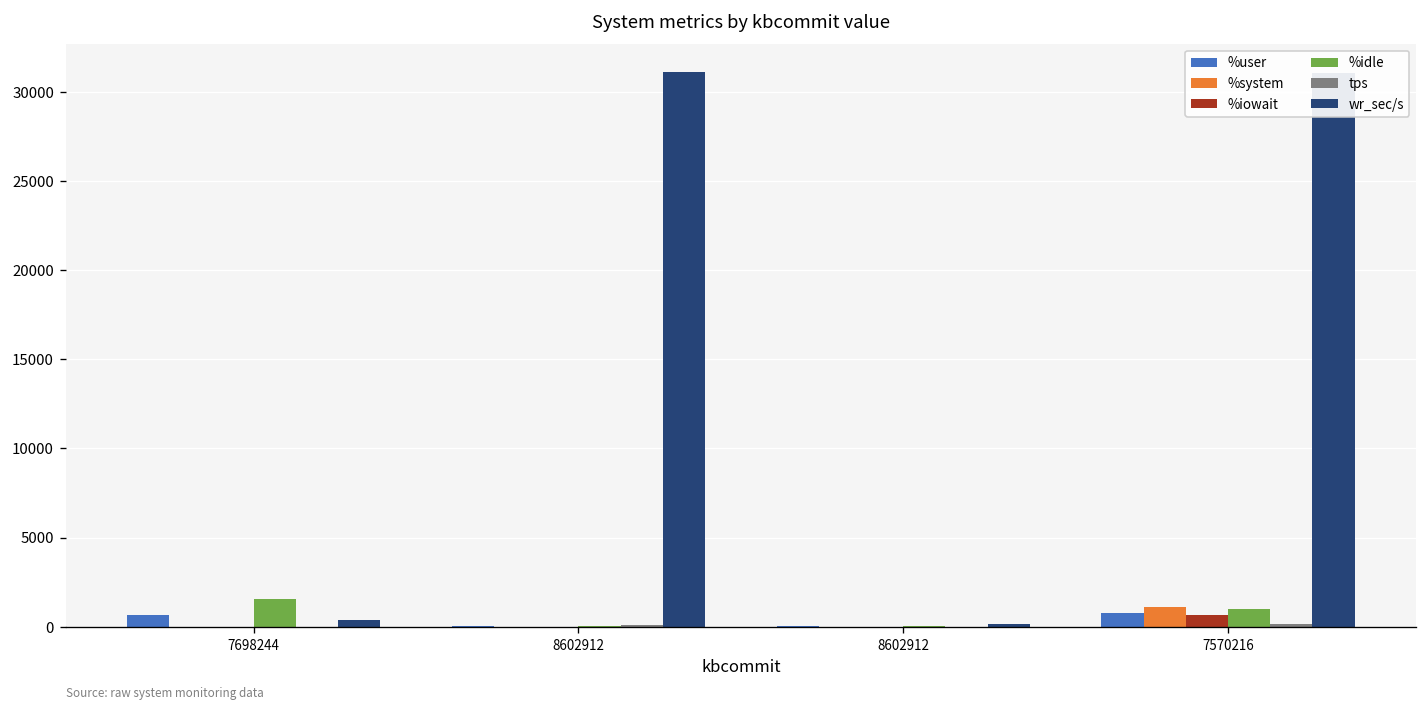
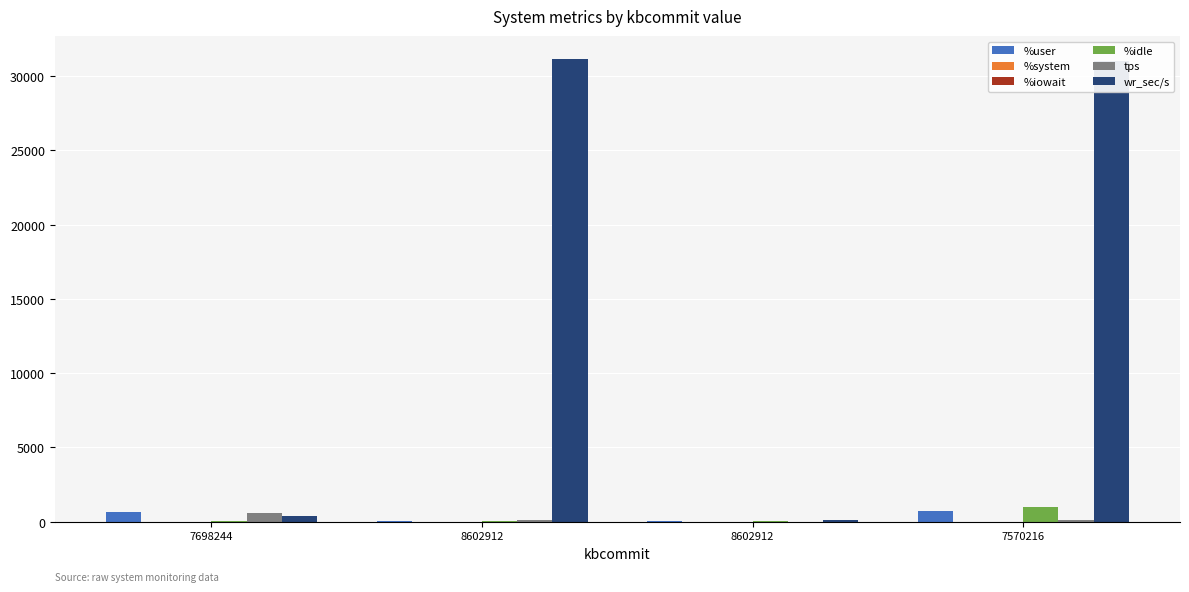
  {
    "%user": {
      "7698244": 700,
      "7570216": 800
    },
    "%system": {
-     "7570216": 1100
+     "7570216": 0
    },
    "%iowait": {
-     "7570216": 700
+     "7570216": 0
    },
    "%idle": {
-     "7698244": 1500,
+     "7698244": 100,
      "7570216": 1000
    },
    "tps": {
-     "7698244": 0
+     "7698244": 600
    },
    "wr_sec/s": {
      "7698244": 400
    }
  }
